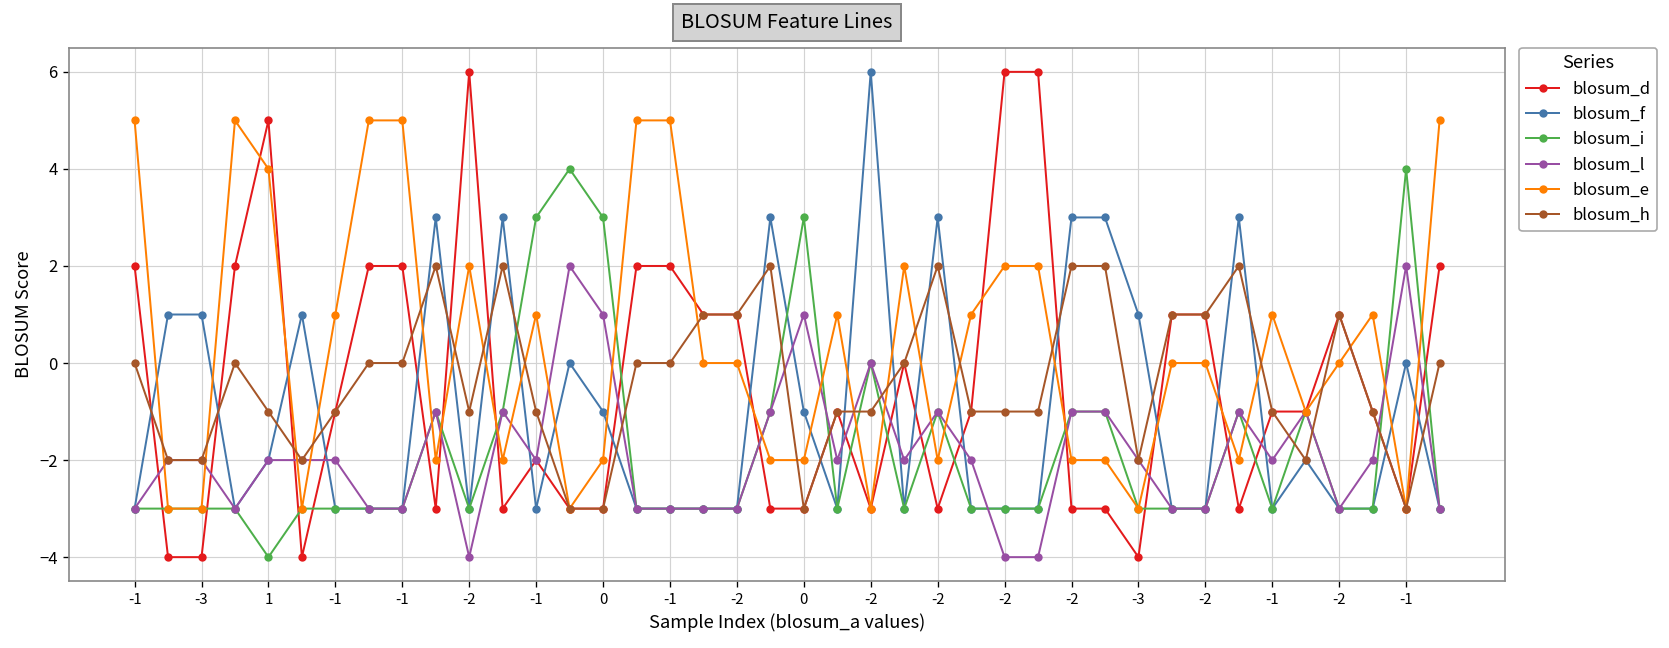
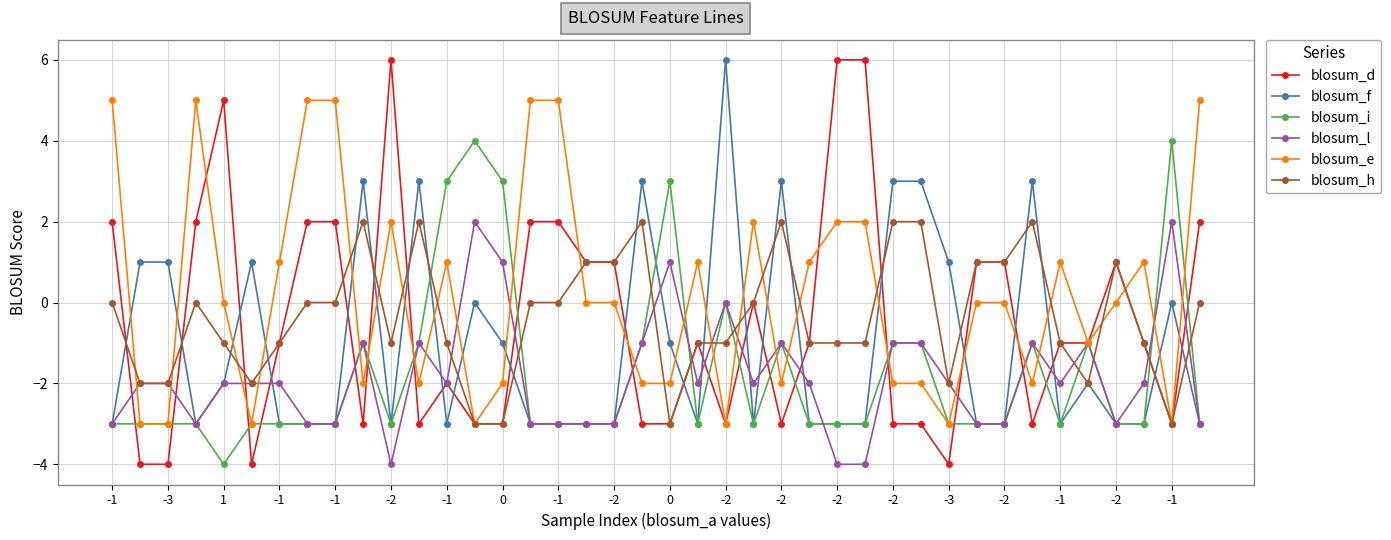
  {
    "blosum_d": {
      "1": 5
    },
    "blosum_i": {
      "1": -4
    },
    "blosum_e": {
-     "1": 4
+     "1": 0
    },
    "blosum_h": {
      "1": -1
    }
  }
